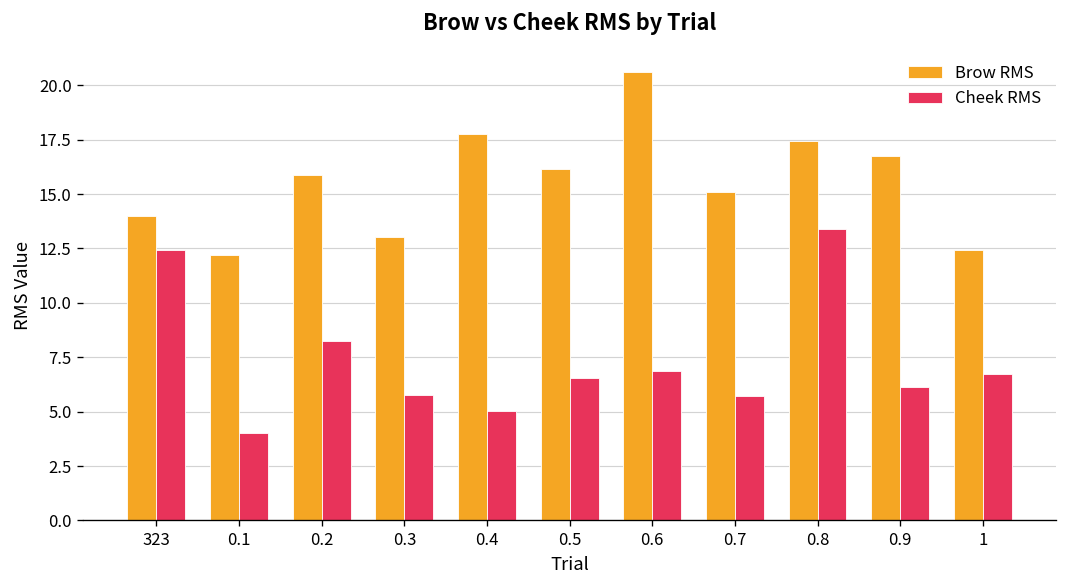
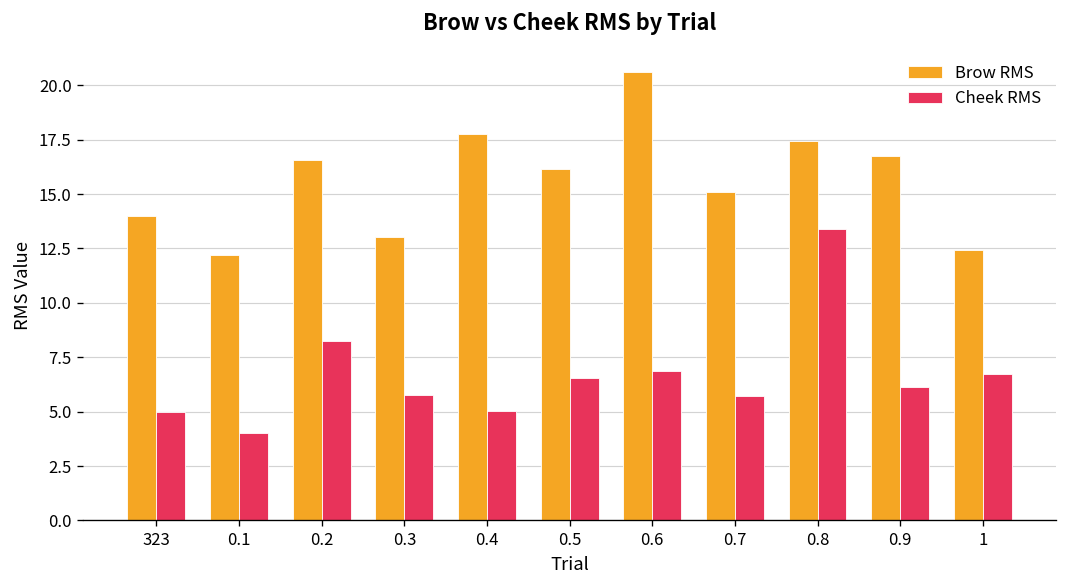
  {
    "Brow RMS": {
      "323": 14.0,
      "0.1": 12.2,
-     "0.2": 15.9,
+     "0.2": 16.6,
      "0.3": 13.0,
      "0.4": 17.8,
      "0.5": 16.1,
      "0.6": 20.6,
      "0.7": 15.1,
      "0.8": 17.4,
      "0.9": 16.7,
      "1": 12.4
    },
    "Cheek RMS": {
-     "323": 12.4,
+     "323": 5.0,
      "0.1": 4.0,
      "0.2": 8.2,
      "0.3": 5.7,
      "0.4": 5.0,
      "0.5": 6.6,
      "0.6": 6.9,
      "0.7": 5.7,
      "0.8": 13.4,
      "0.9": 6.1,
      "1": 6.7
    }
  }
